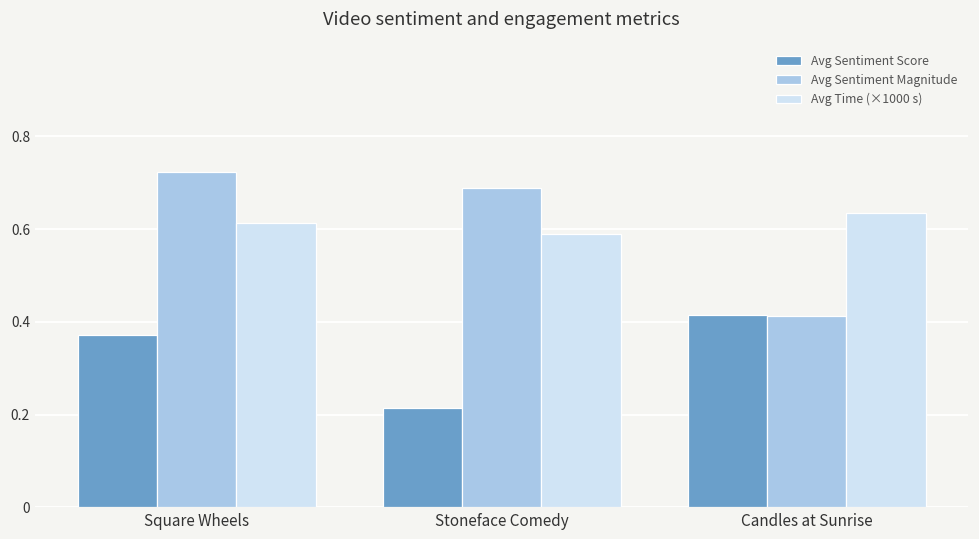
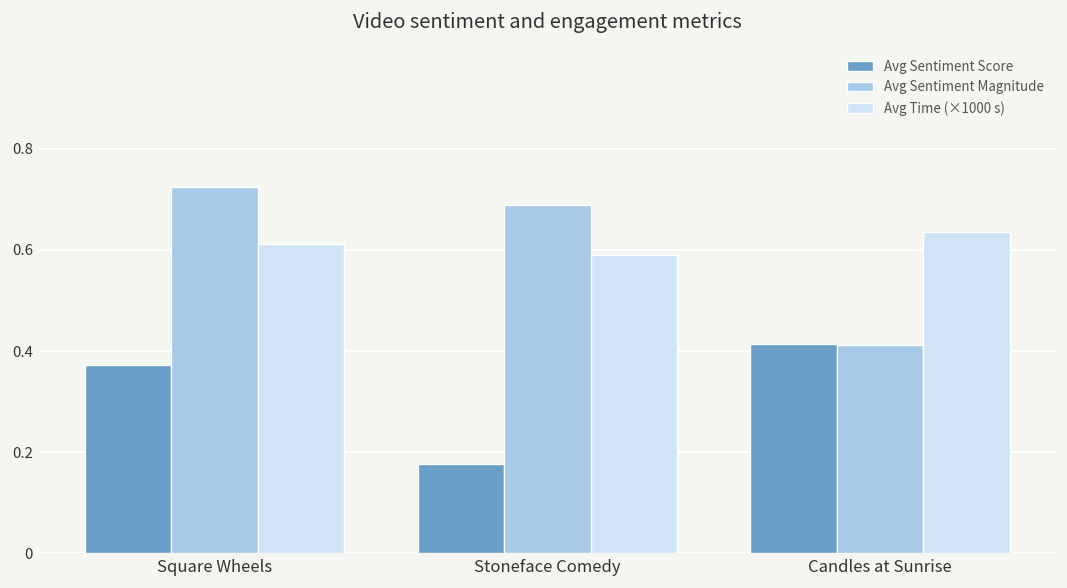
  {
    "Avg Sentiment Score": {
      "Square Wheels": 0.37,
-     "Stoneface Comedy": 0.21,
+     "Stoneface Comedy": 0.18,
      "Candles at Sunrise": 0.41
    }
  }
